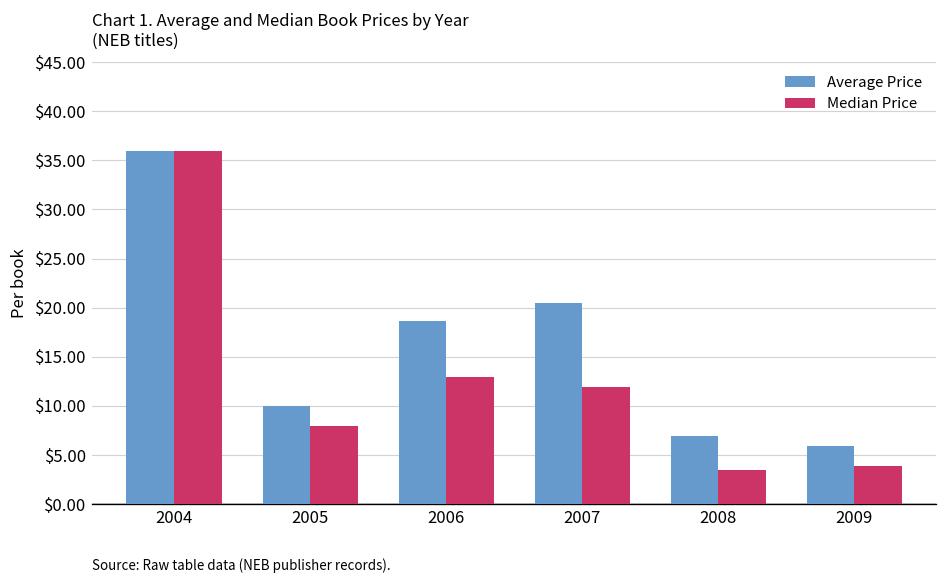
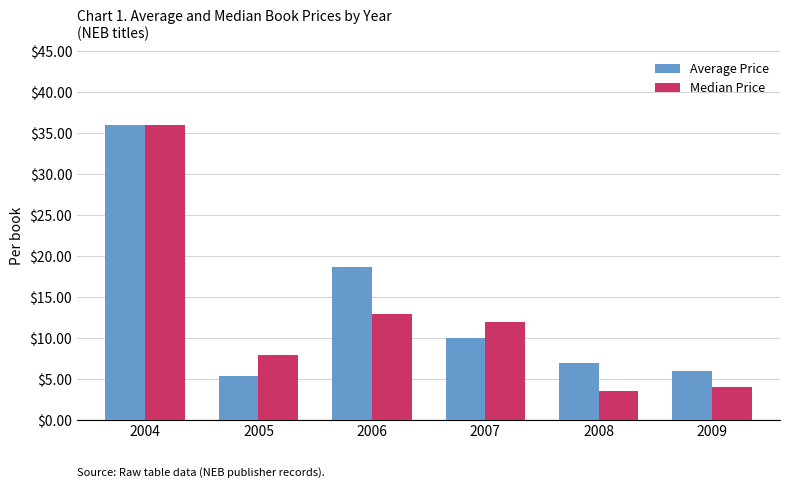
  {
    "Average Price": {
      "2004": "$36",
-     "2005": "$10",
+     "2005": "$5",
      "2006": "$19",
-     "2007": "$20",
+     "2007": "$10",
      "2008": "$7",
      "2009": "$6"
    },
    "Median Price": {
      "2004": "$36",
      "2005": "$8",
      "2006": "$13",
      "2007": "$12",
      "2008": "$3",
      "2009": "$4"
    }
  }
